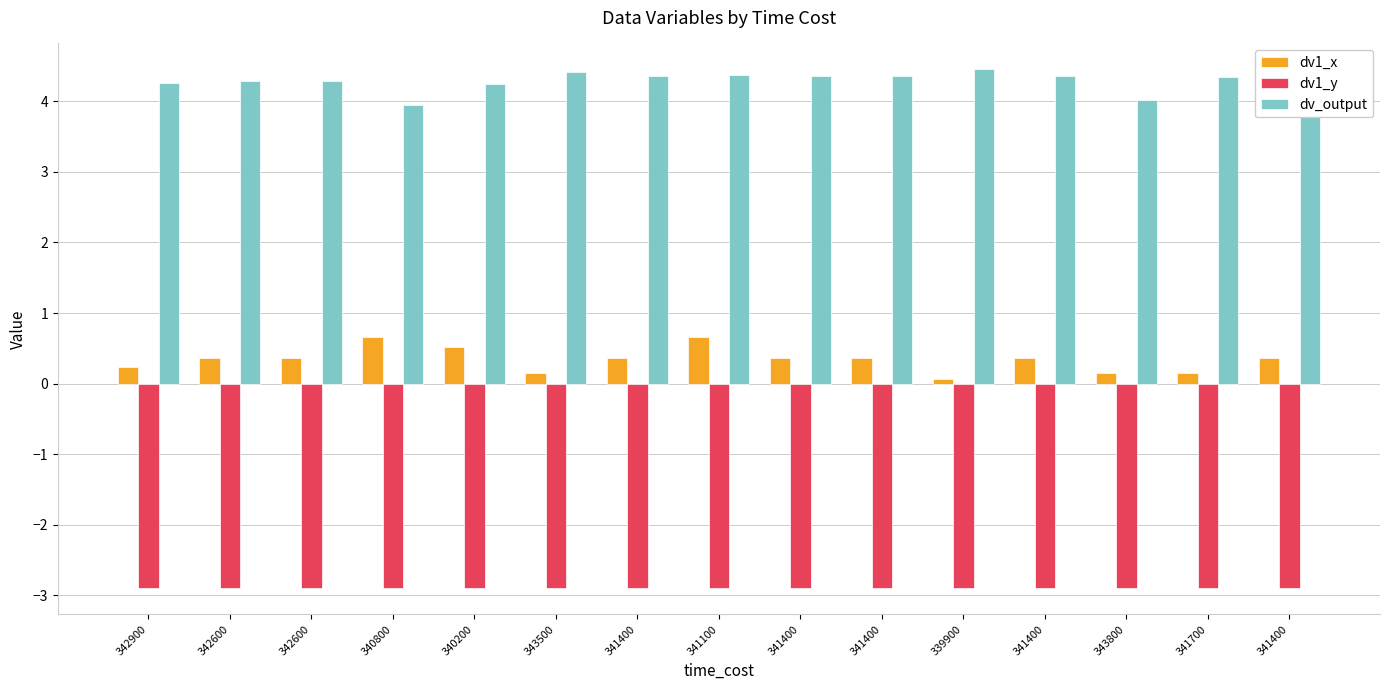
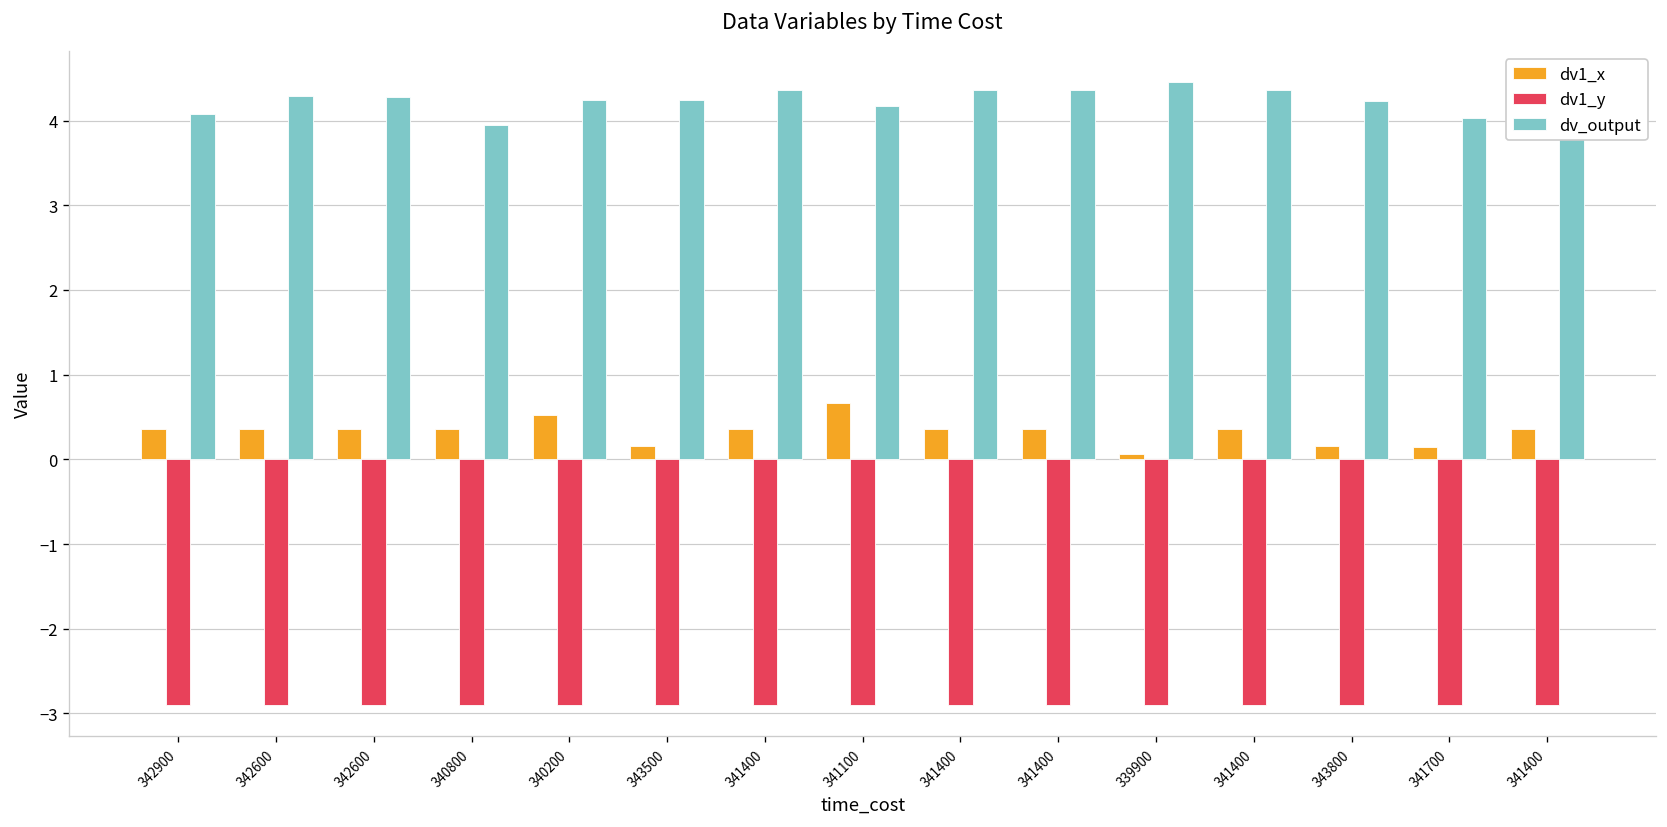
  {
    "dv1_x": {
-     "342900": 0.2,
-     "340800": 0.7,
+     "342900": 0.4,
+     "340800": 0.4,
      "340200": 0.5,
      "343500": 0.2,
      "341100": 0.7,
      "339900": 0.1,
      "343800": 0.2,
      "341700": 0.1
    },
    "dv1_y": {
      "342900": -2.9,
      "340800": -2.9,
      "340200": -2.9,
      "343500": -2.9,
      "341100": -2.9,
      "339900": -2.9,
      "343800": -2.9,
      "341700": -2.9
    },
    "dv_output": {
-     "342900": 4.3,
+     "342900": 4.1,
      "340800": 3.9,
      "340200": 4.2,
-     "343500": 4.4,
-     "341100": 4.4,
+     "343500": 4.2,
+     "341100": 4.2,
      "339900": 4.5,
-     "343800": 4.0,
-     "341700": 4.3
+     "343800": 4.2,
+     "341700": 4.0
    }
  }
